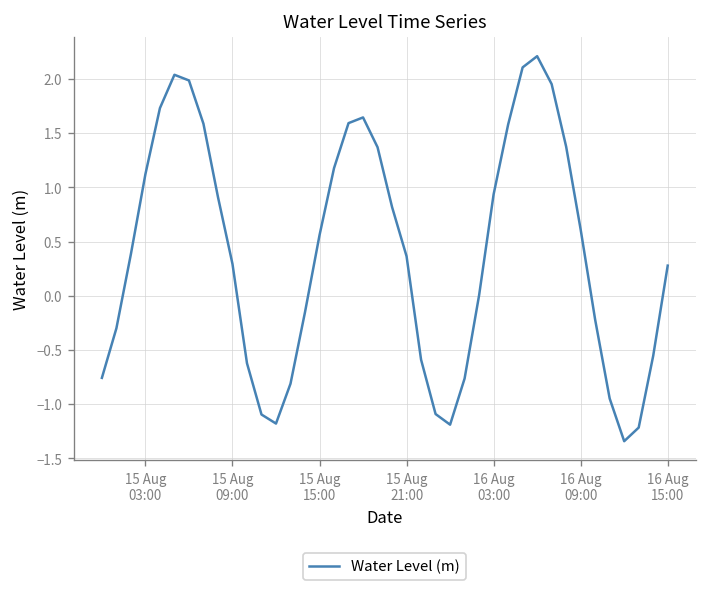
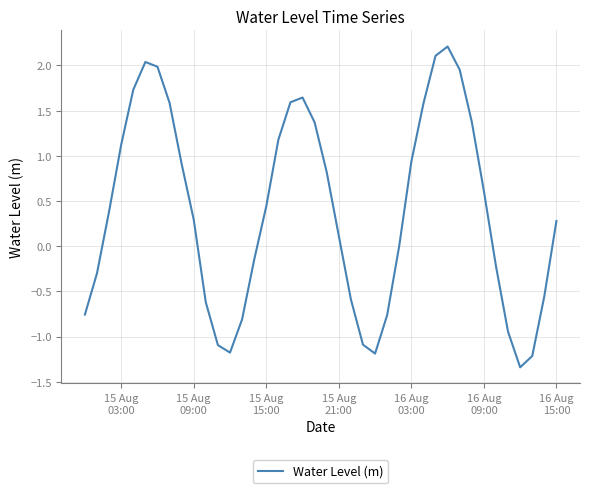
  {
    "15 Aug 03:00": 1.1,
    "15 Aug 09:00": 0.3,
-   "15 Aug 15:00": 0.6,
-   "15 Aug 21:00": 0.4,
+   "15 Aug 15:00": 0.4,
+   "15 Aug 21:00": 0.1,
    "16 Aug 03:00": 0.9,
    "16 Aug 09:00": 0.6,
    "16 Aug 15:00": 0.3
  }
